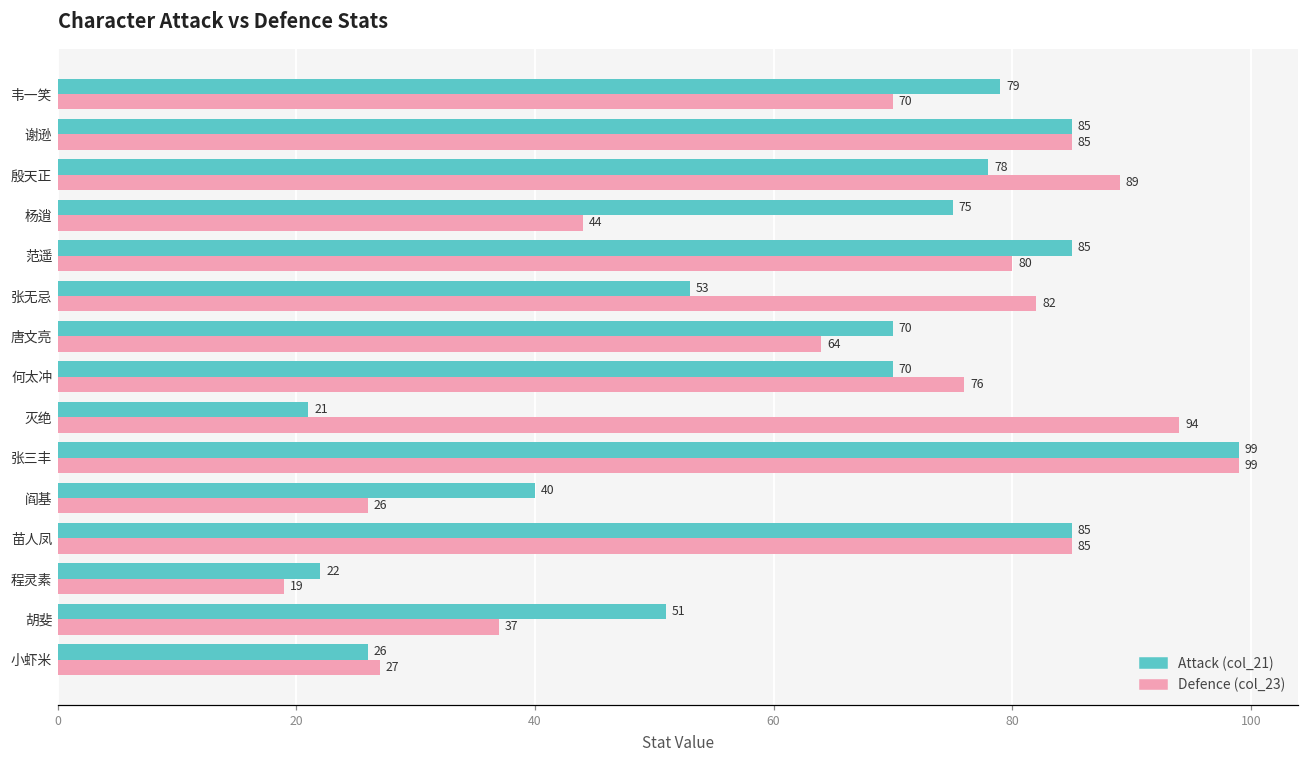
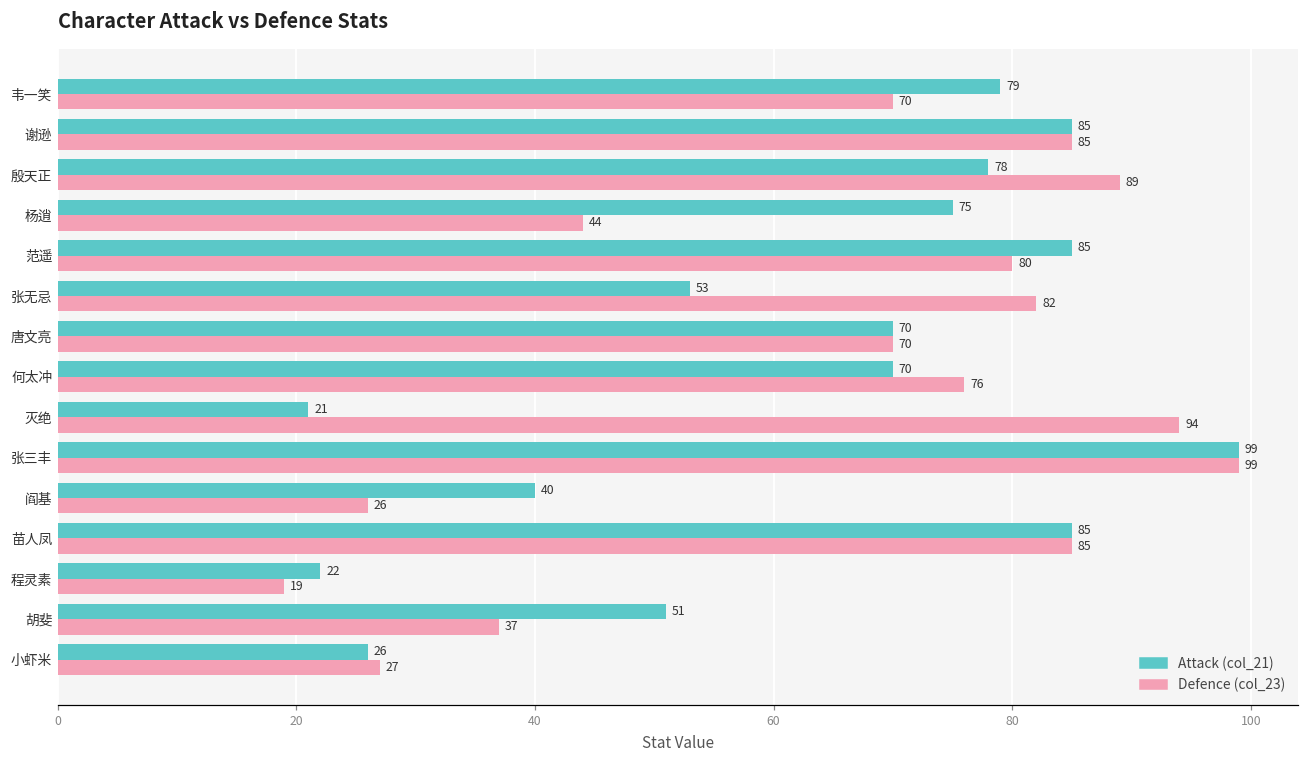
  {
    "Attack (col_21)": {
      "韦一笑": 79,
      "谢逊": 85,
      "殷天正": 78,
      "杨逍": 75,
      "范遥": 85,
      "张无忌": 53,
      "唐文亮": 70,
      "何太冲": 70,
      "灭绝": 21,
      "张三丰": 99,
      "阎基": 40,
      "苗人凤": 85,
      "程灵素": 22,
      "胡斐": 51,
      "小虾米": 26
    },
    "Defence (col_23)": {
      "韦一笑": 70,
      "谢逊": 85,
      "殷天正": 89,
      "杨逍": 44,
      "范遥": 80,
      "张无忌": 82,
-     "唐文亮": 64,
+     "唐文亮": 70,
      "何太冲": 76,
      "灭绝": 94,
      "张三丰": 99,
      "阎基": 26,
      "苗人凤": 85,
      "程灵素": 19,
      "胡斐": 37,
      "小虾米": 27
    }
  }
